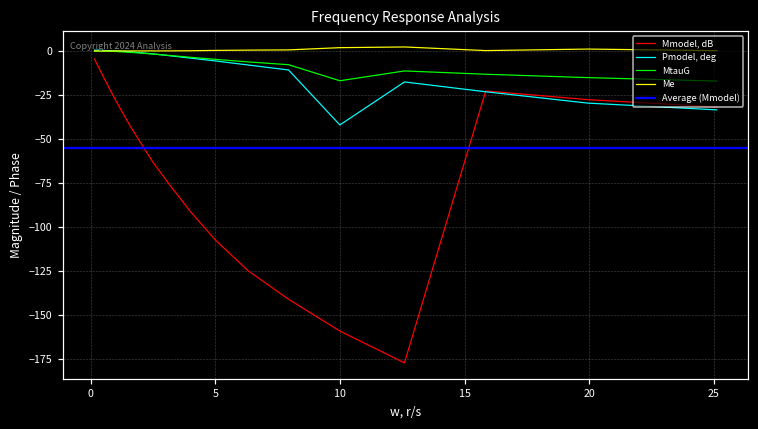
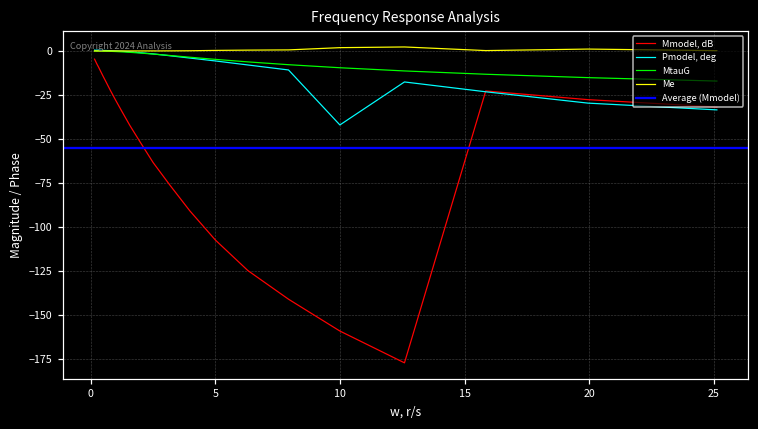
  {
    "Mmodel, dB": {
      "10": -159
    },
    "Pmodel, deg": {
      "10": -42
    },
    "MtauG": {
-     "10": -17
+     "10": -10
    },
    "Me": {
      "10": 2
    }
  }
